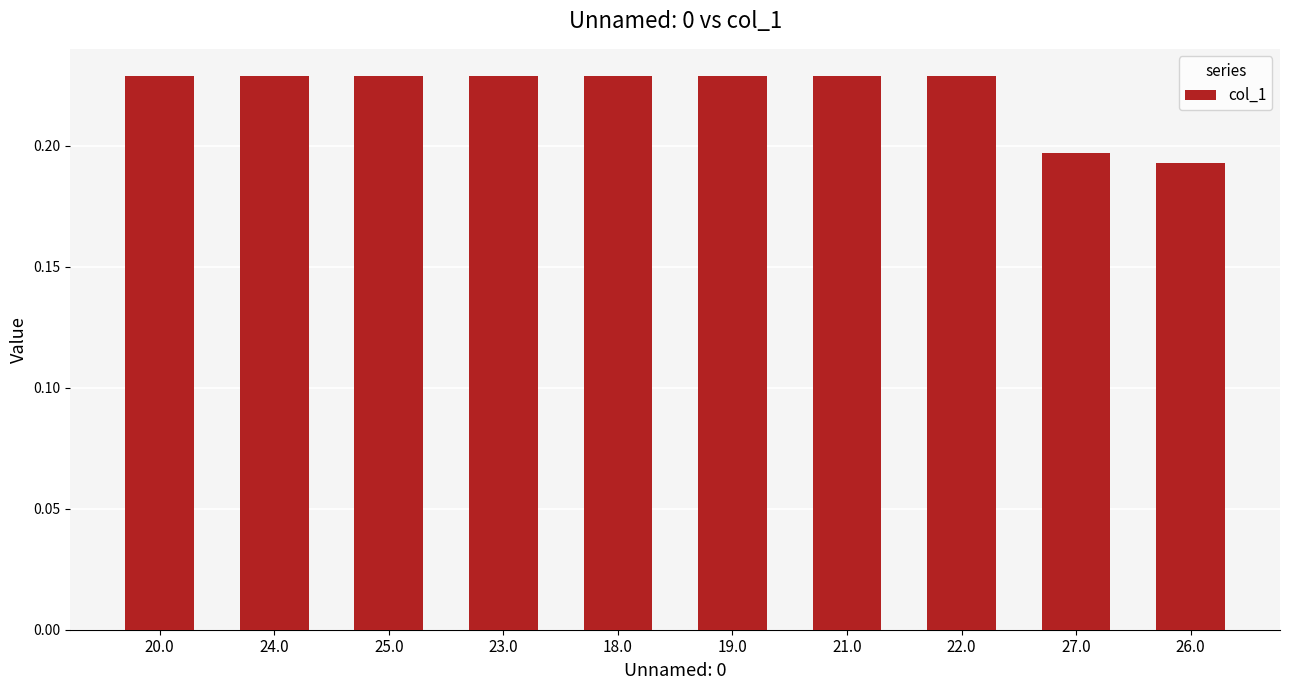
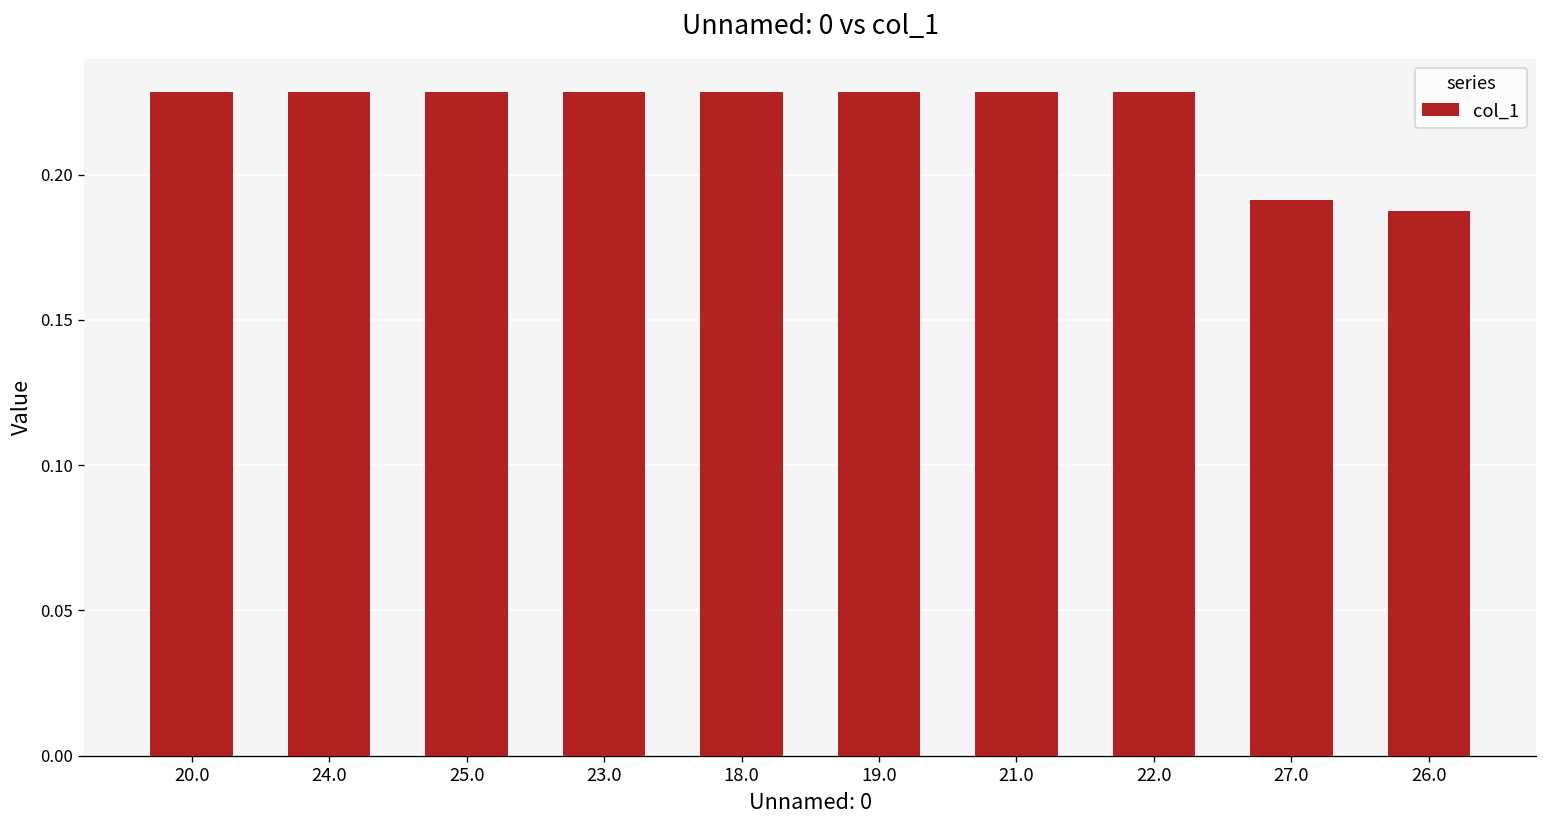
  {
    "20.0": 0.229,
    "24.0": 0.229,
    "25.0": 0.229,
    "23.0": 0.229,
    "18.0": 0.229,
    "19.0": 0.229,
    "21.0": 0.229,
    "22.0": 0.229,
-   "27.0": 0.197,
-   "26.0": 0.193
+   "27.0": 0.191,
+   "26.0": 0.187
  }
